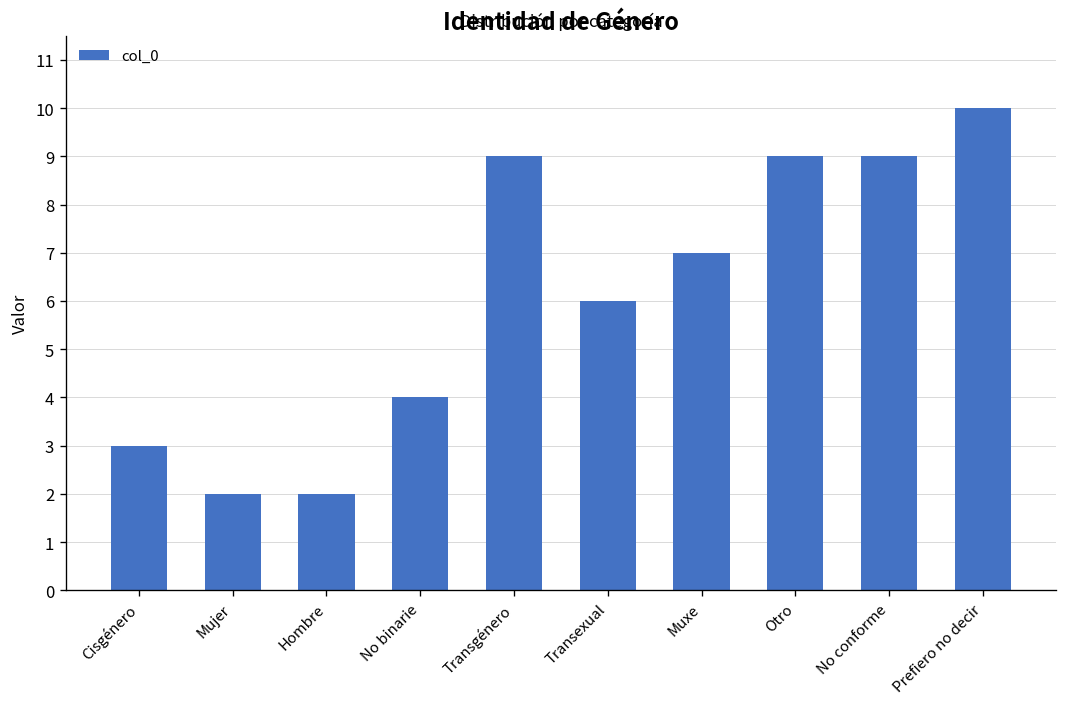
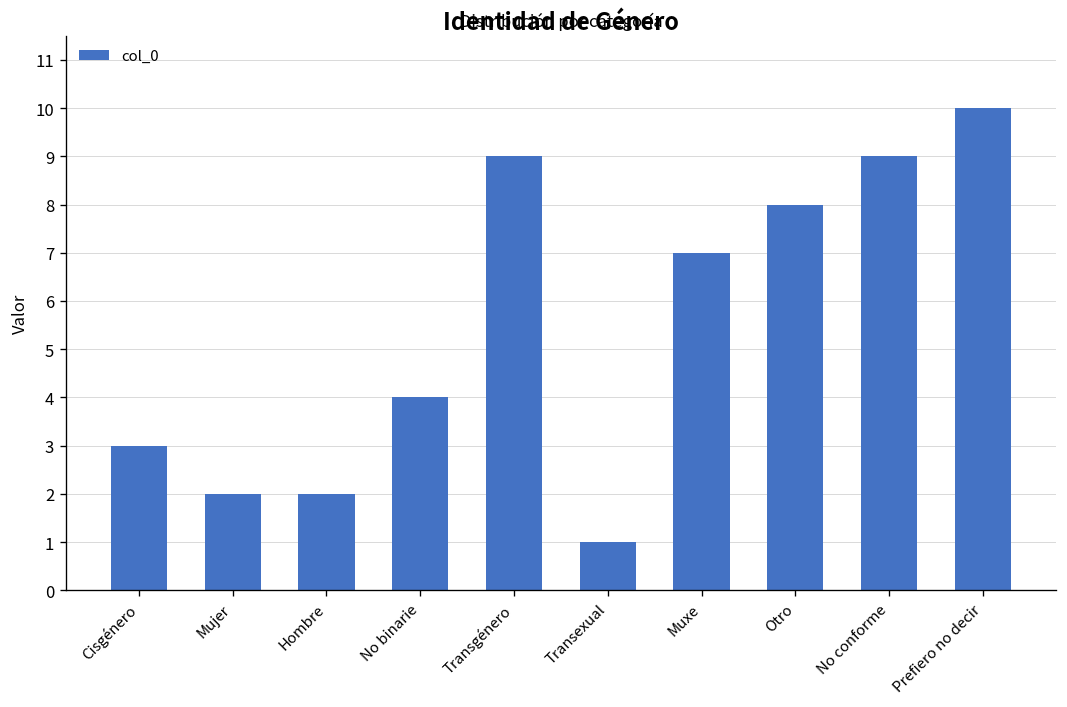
  {
    "Cisgénero": 3,
    "Mujer": 2,
    "Hombre": 2,
    "No binarie": 4,
    "Transgénero": 9,
-   "Transexual": 6,
+   "Transexual": 1,
    "Muxe": 7,
-   "Otro": 9,
+   "Otro": 8,
    "No conforme": 9,
    "Prefiero no decir": 10
  }
